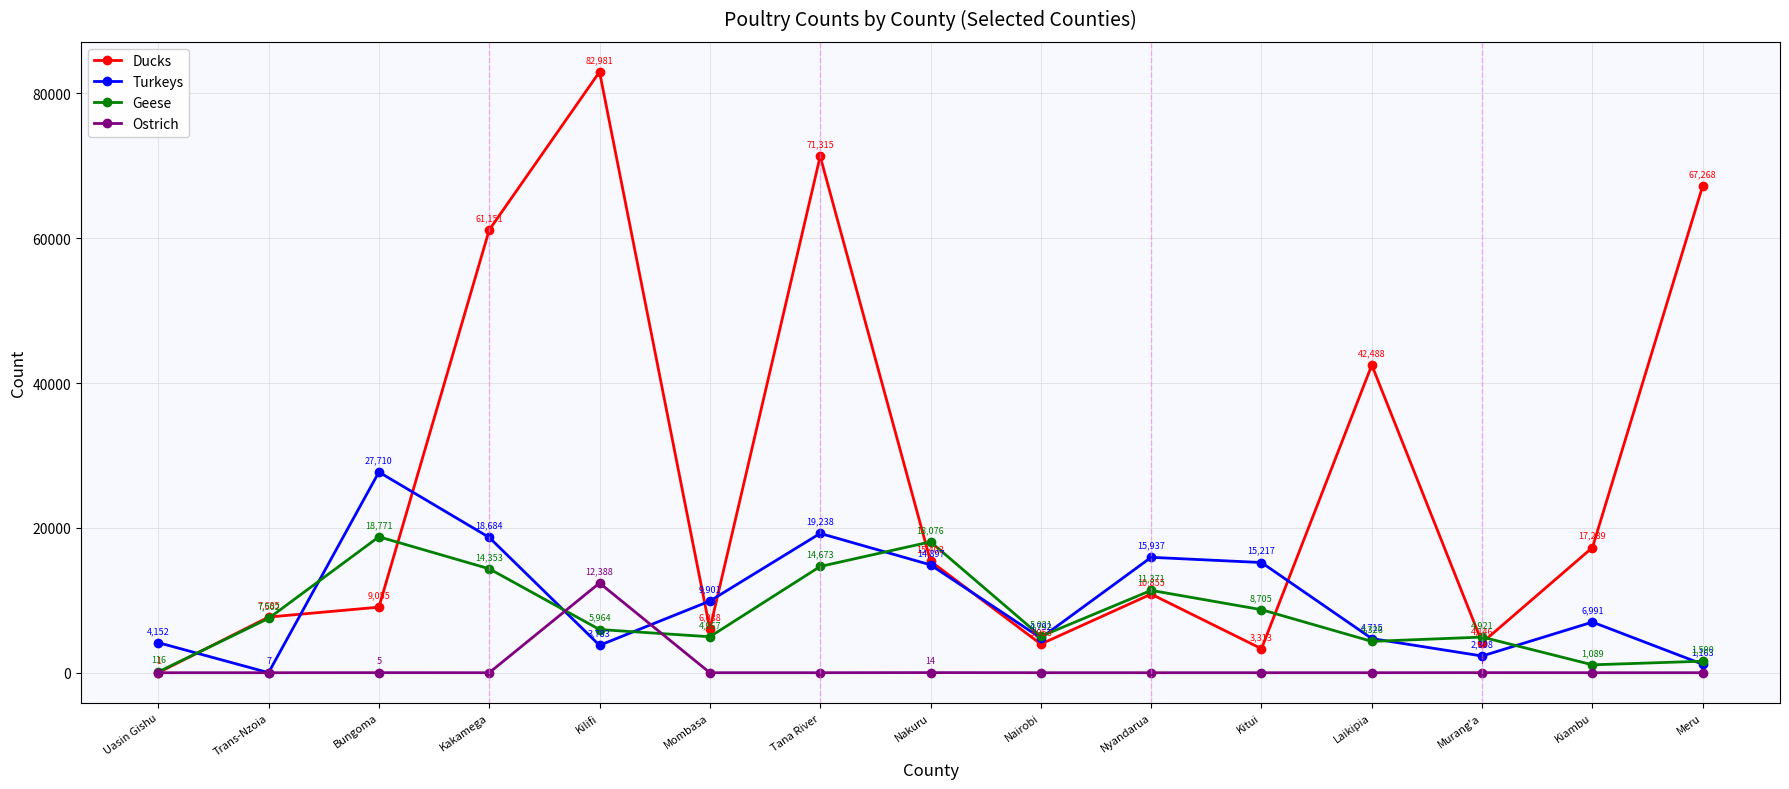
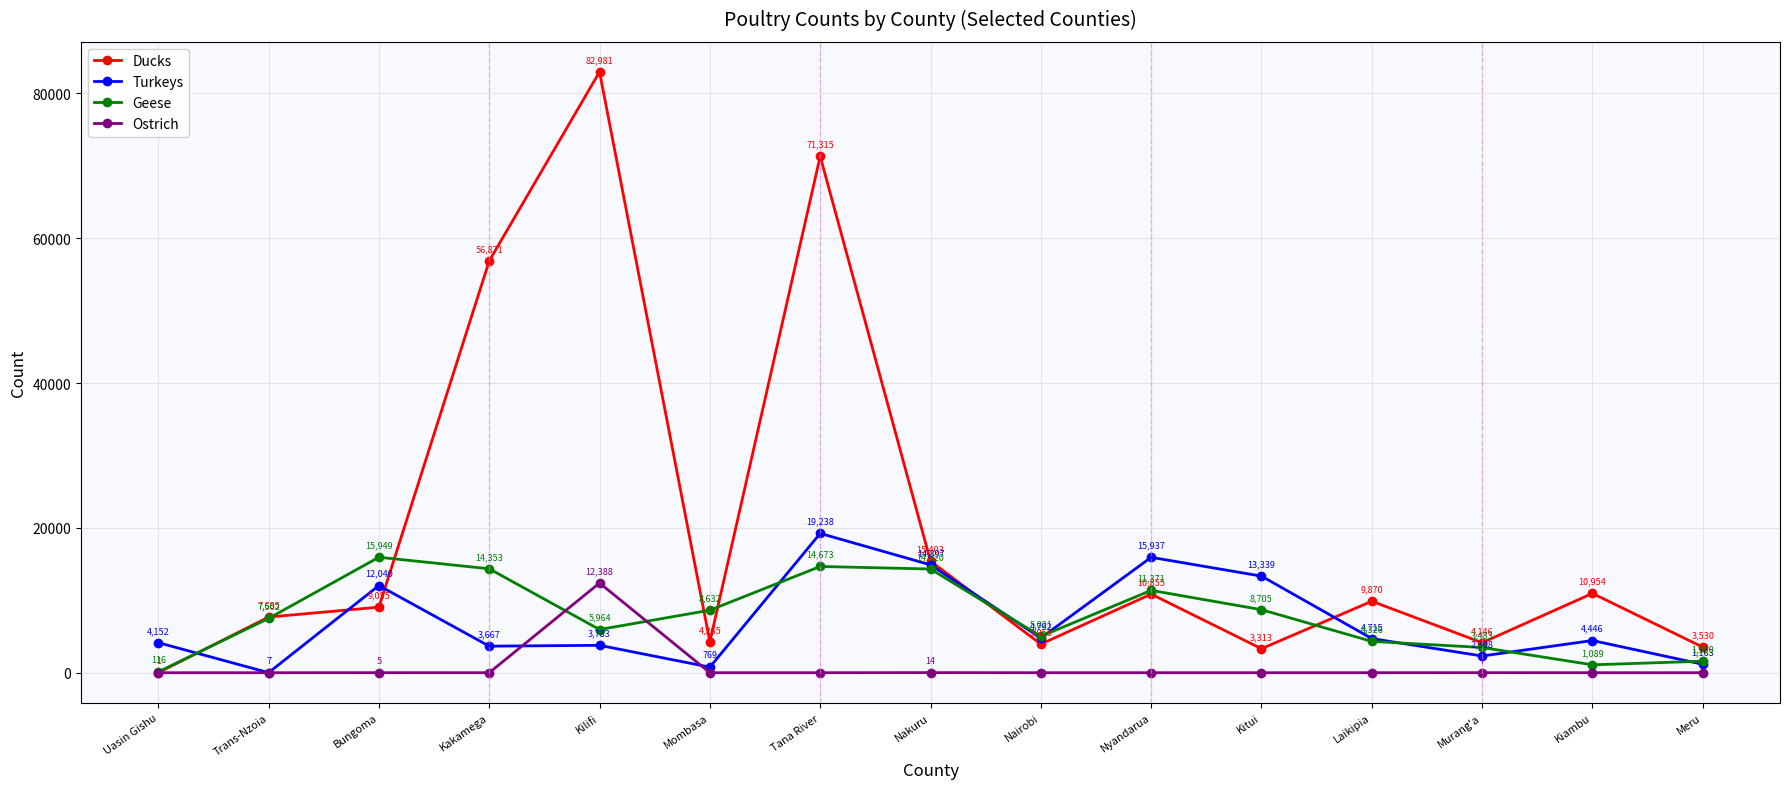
  {
    "Ducks": {
      "Bungoma": "9,055",
-     "Kakamega": "61,151",
+     "Kakamega": "56,871",
      "Kilifi": "82,981",
-     "Mombasa": "6,038",
+     "Mombasa": "4,265",
      "Tana River": "71,315",
      "Kitui": "3,313",
-     "Laikipia": "42,488",
-     "Kiambu": "17,289",
-     "Meru": "67,268"
+     "Laikipia": "9,870",
+     "Kiambu": "10,954",
+     "Meru": "3,530"
    },
    "Turkeys": {
      "Uasin Gishu": "4,152",
-     "Bungoma": "27,710",
-     "Kakamega": "18,684",
-     "Mombasa": "9,901",
+     "Bungoma": "12,040",
+     "Kakamega": "3,667",
+     "Mombasa": "769",
      "Tana River": "19,238",
      "Nyandarua": "15,937",
-     "Kitui": "15,217",
-     "Kiambu": "6,991"
+     "Kitui": "13,339",
+     "Kiambu": "4,446"
    },
    "Geese": {
-     "Bungoma": "18,771",
+     "Bungoma": "15,949",
      "Kakamega": "14,353",
      "Kilifi": "5,964",
-     "Mombasa": "4,967",
+     "Mombasa": "8,632",
      "Tana River": "14,673",
-     "Nakuru": "18,076",
+     "Nakuru": "14,320",
      "Kitui": "8,705",
-     "Murang'a": "4,921",
+     "Murang'a": "3,483",
      "Kiambu": "1,089"
    },
    "Ostrich": {
      "Bungoma": "5",
      "Kilifi": "12,388",
      "Nakuru": "14"
    }
  }
